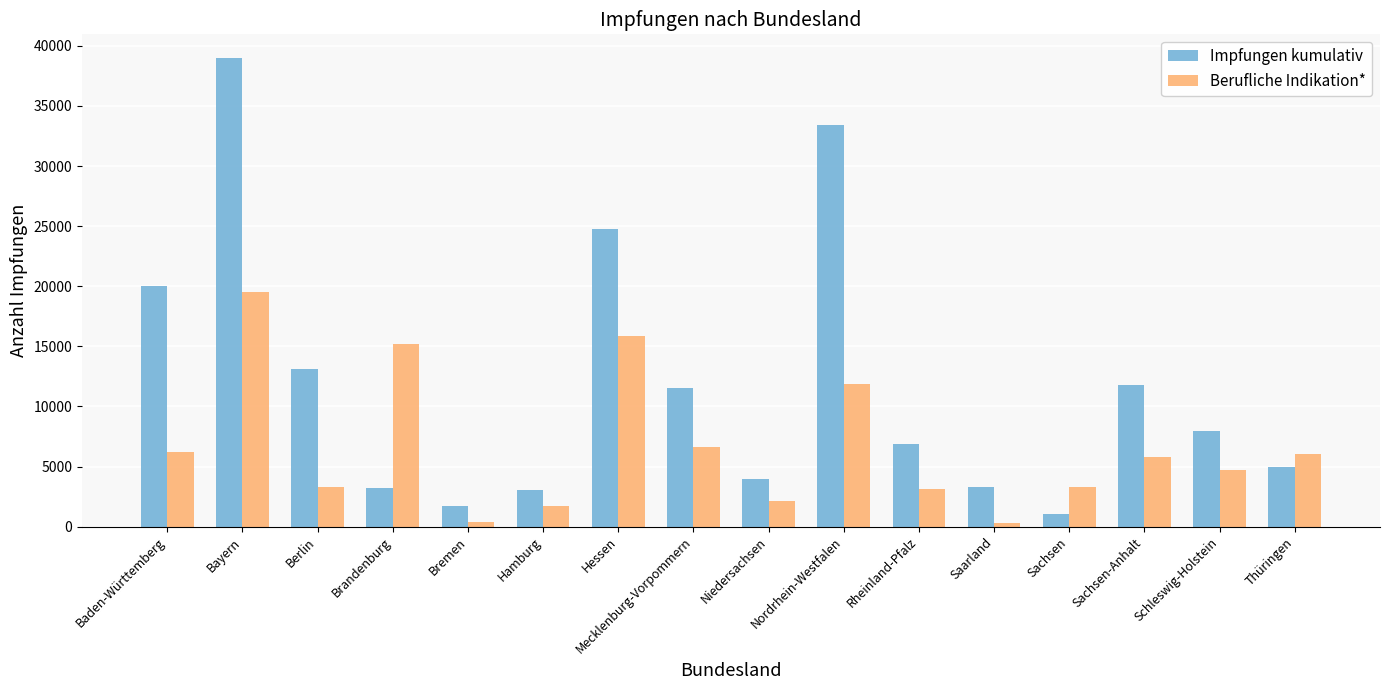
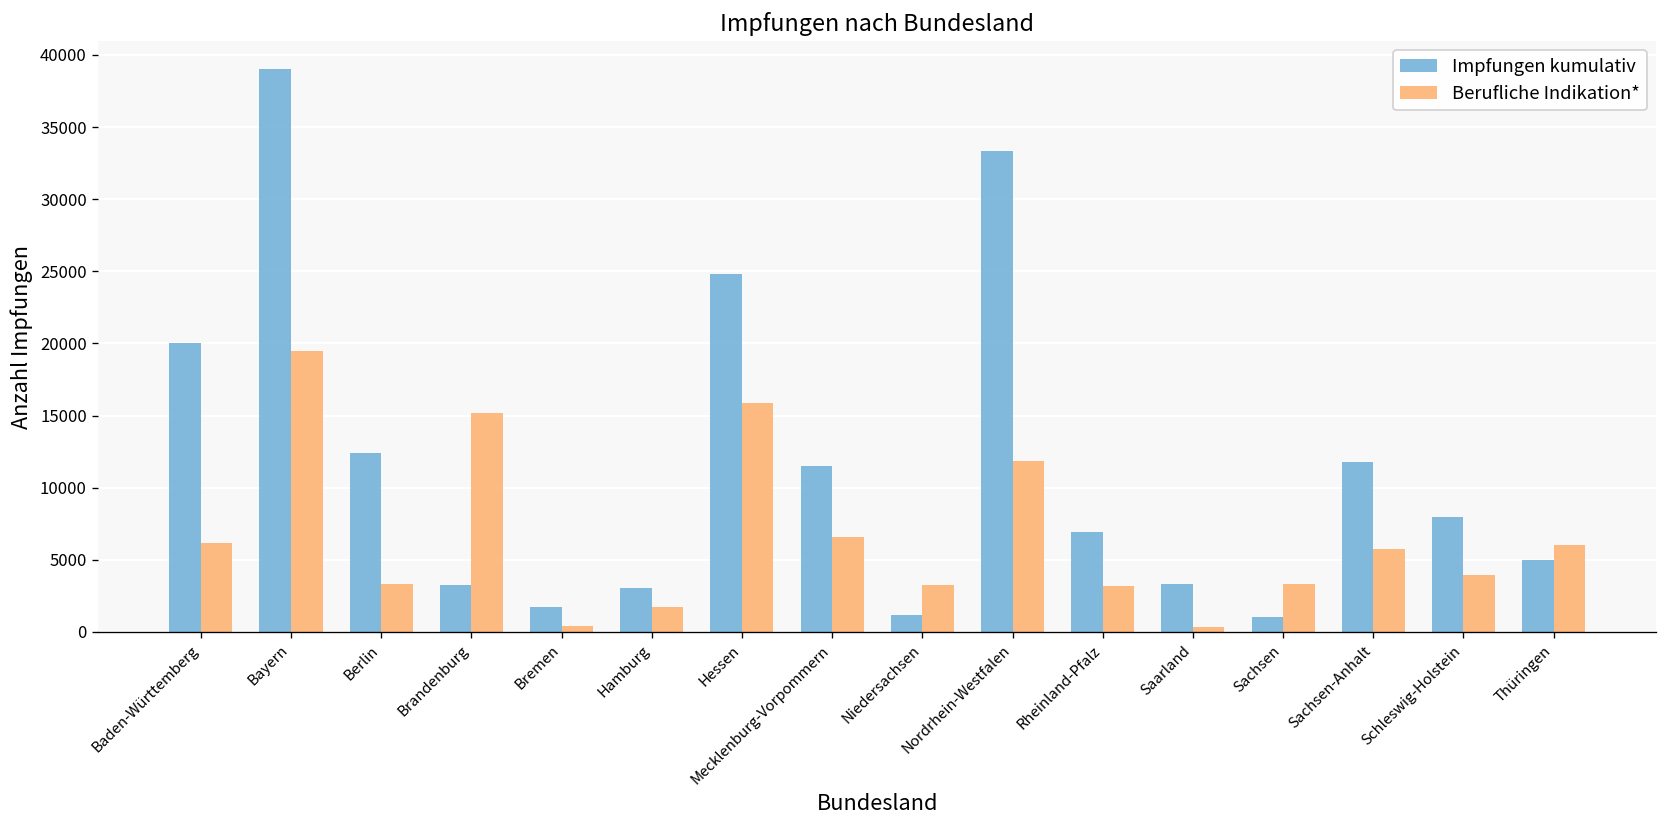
  {
    "Impfungen kumulativ": {
      "Baden-Württemberg": 20000,
      "Bayern": 39000,
-     "Berlin": 13100,
+     "Berlin": 12400,
      "Brandenburg": 3200,
      "Bremen": 1700,
      "Hamburg": 3000,
      "Hessen": 24800,
      "Mecklenburg-Vorpommern": 11500,
-     "Niedersachsen": 3900,
+     "Niedersachsen": 1200,
      "Nordrhein-Westfalen": 33400,
      "Rheinland-Pfalz": 6900,
      "Saarland": 3300,
      "Sachsen": 1100,
      "Sachsen-Anhalt": 11800,
      "Schleswig-Holstein": 8000,
      "Thüringen": 5000
    },
    "Berufliche Indikation*": {
      "Baden-Württemberg": 6200,
      "Bayern": 19500,
      "Berlin": 3300,
      "Brandenburg": 15200,
      "Bremen": 400,
      "Hamburg": 1700,
      "Hessen": 15900,
      "Mecklenburg-Vorpommern": 6600,
-     "Niedersachsen": 2100,
+     "Niedersachsen": 3200,
      "Nordrhein-Westfalen": 11800,
      "Rheinland-Pfalz": 3200,
      "Saarland": 300,
      "Sachsen": 3300,
      "Sachsen-Anhalt": 5800,
-     "Schleswig-Holstein": 4700,
+     "Schleswig-Holstein": 4000,
      "Thüringen": 6000
    }
  }
